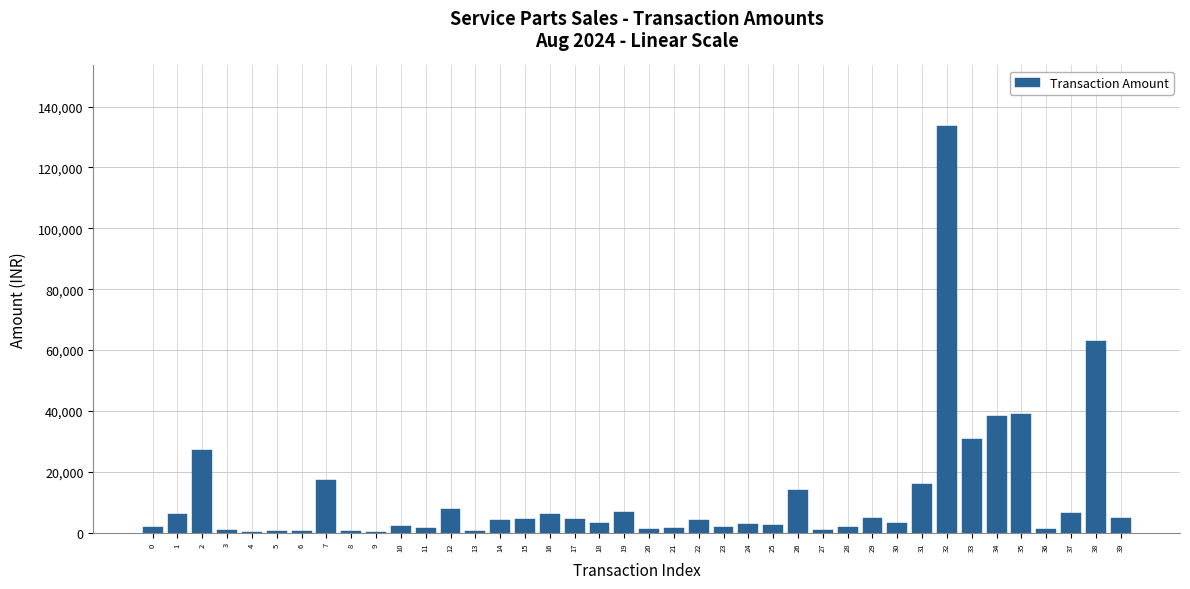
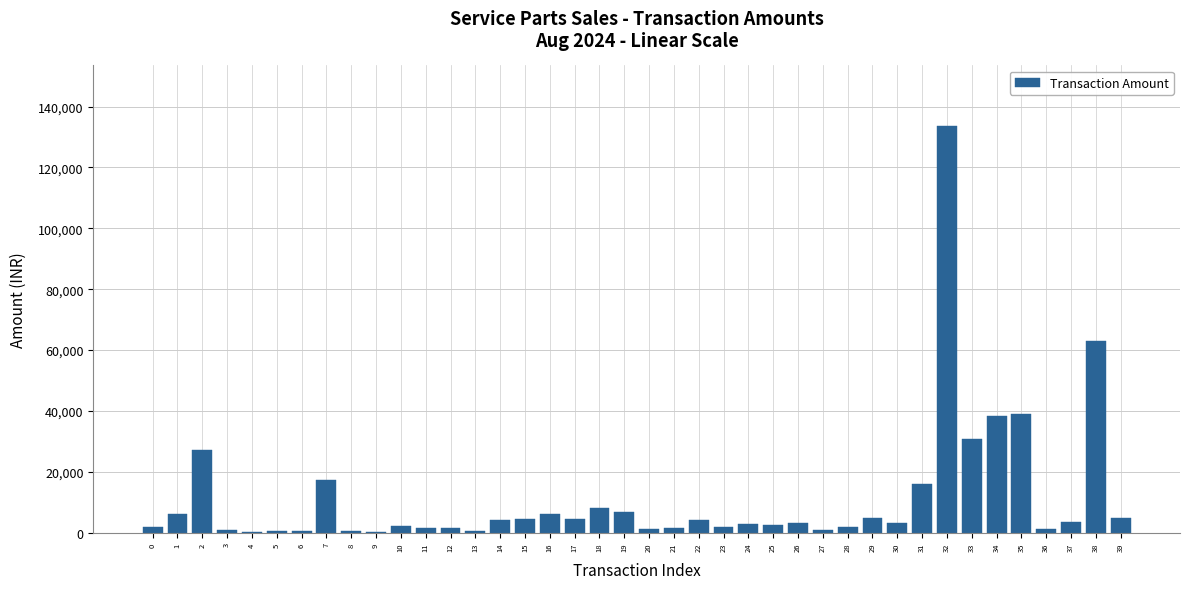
  {
    "0": "2,000",
    "1": "6,000",
    "2": "27,000",
    "7": "17,000",
    "10": "2,000",
    "11": "2,000",
-   "12": "8,000",
+   "12": "1,000",
    "14": "4,000",
    "15": "4,000",
    "16": "6,000",
    "17": "4,000",
-   "18": "3,000",
+   "18": "8,000",
    "19": "7,000",
    "20": "1,000",
    "21": "1,000",
    "22": "4,000",
    "23": "2,000",
    "24": "3,000",
    "25": "2,000",
-   "26": "14,000",
+   "26": "3,000",
    "28": "2,000",
    "29": "5,000",
    "30": "3,000",
    "31": "16,000",
    "32": "134,000",
    "33": "31,000",
    "34": "38,000",
    "35": "39,000",
    "36": "1,000",
-   "37": "6,000",
+   "37": "3,000",
    "38": "63,000",
    "39": "5,000"
  }
